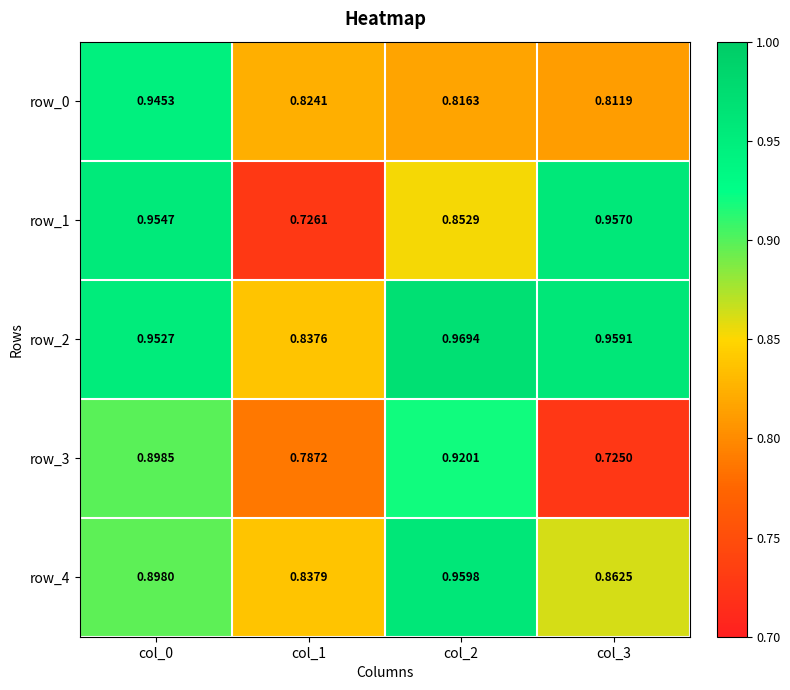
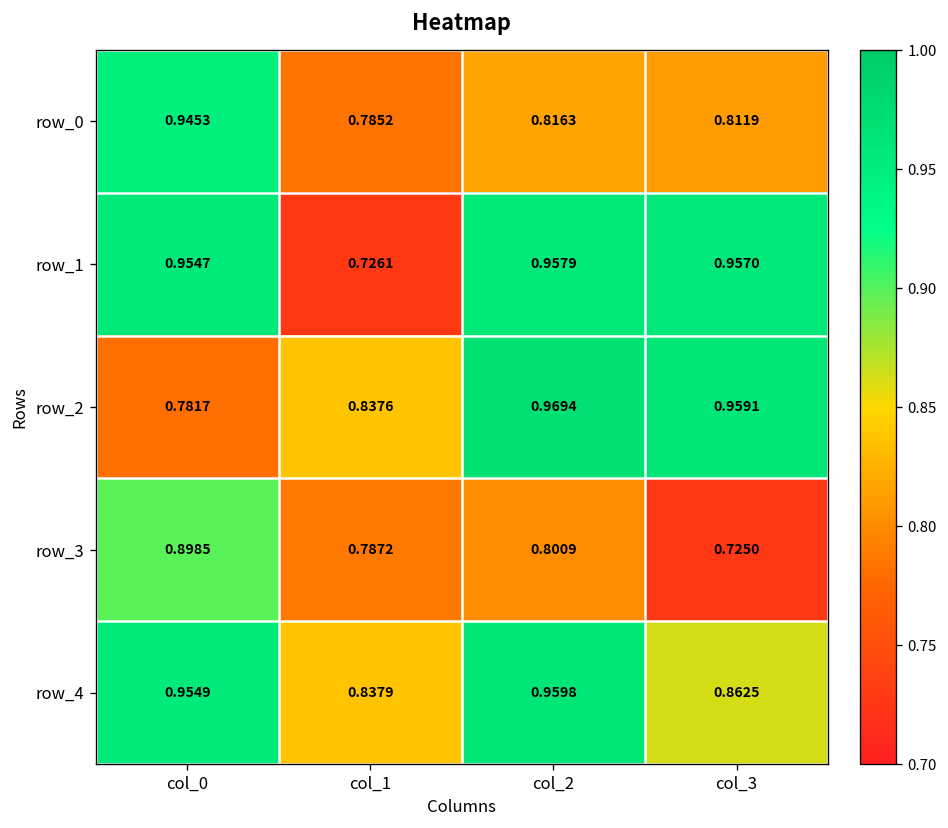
  {
    "row_0": {
      "col_0": 0.9453,
-     "col_1": 0.8241,
+     "col_1": 0.7852,
      "col_2": 0.8163,
      "col_3": 0.8119
    },
    "row_1": {
      "col_0": 0.9547,
      "col_1": 0.7261,
-     "col_2": 0.8529,
+     "col_2": 0.9579,
      "col_3": 0.9570
    },
    "row_2": {
-     "col_0": 0.9527,
+     "col_0": 0.7817,
      "col_1": 0.8376,
      "col_2": 0.9694,
      "col_3": 0.9591
    },
    "row_3": {
      "col_0": 0.8985,
      "col_1": 0.7872,
-     "col_2": 0.9201,
+     "col_2": 0.8009,
      "col_3": 0.7250
    },
    "row_4": {
-     "col_0": 0.8980,
+     "col_0": 0.9549,
      "col_1": 0.8379,
      "col_2": 0.9598,
      "col_3": 0.8625
    }
  }
